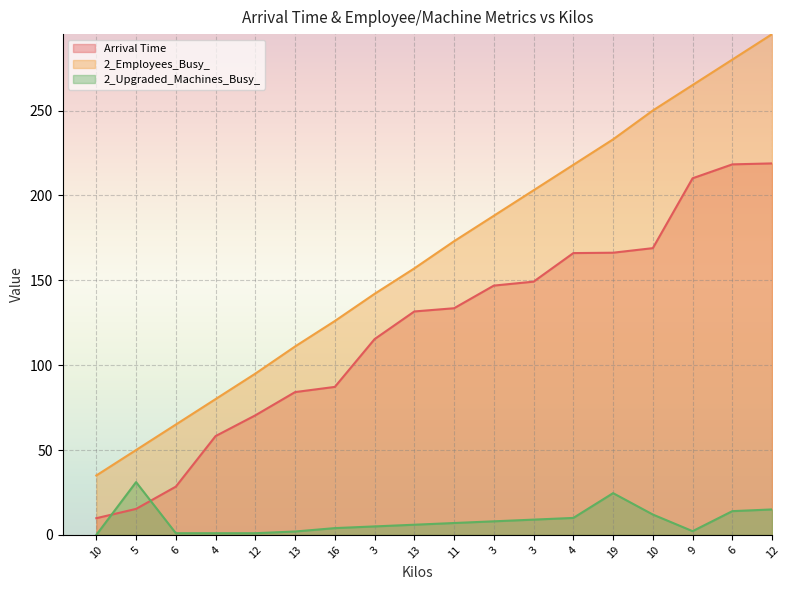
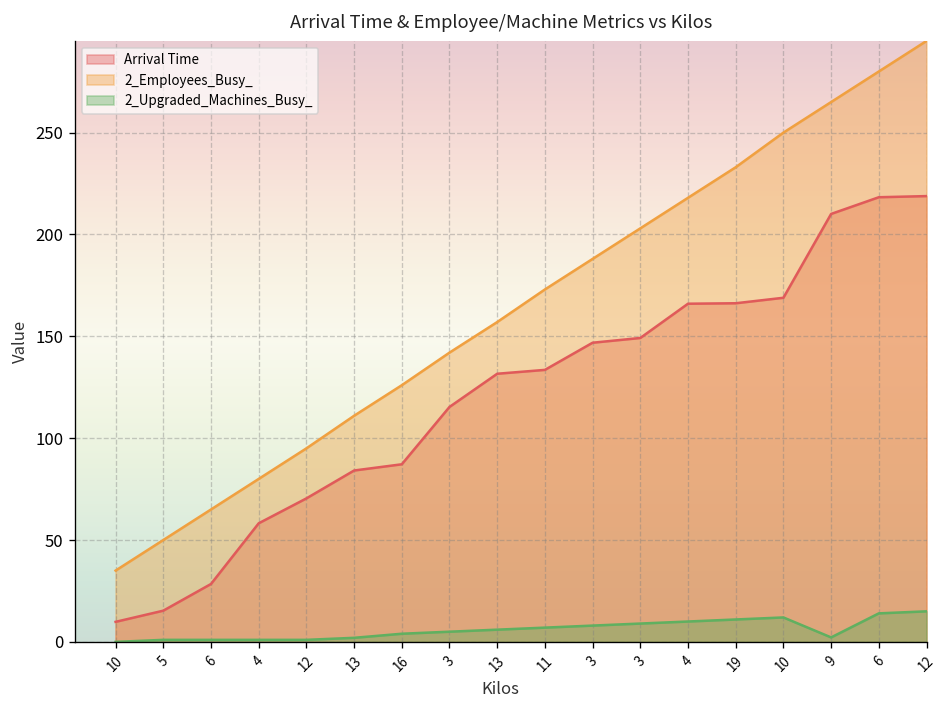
  {
    "2_Upgraded_Machines_Busy_": {
-     "5": 31,
+     "5": 1,
      "16": 4,
      "11": 7,
-     "19": 25,
+     "19": 11,
      "9": 2
    }
  }
